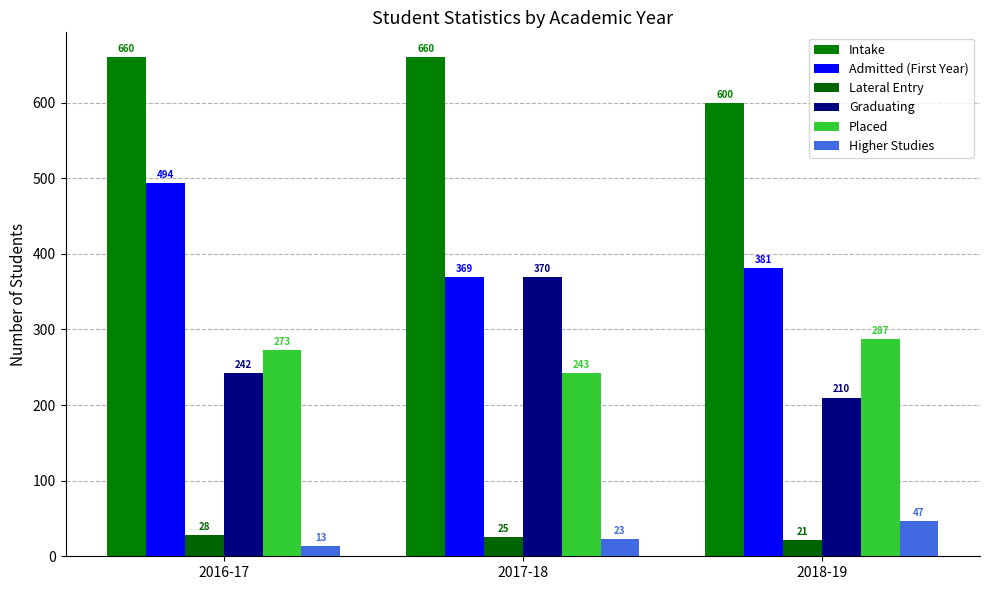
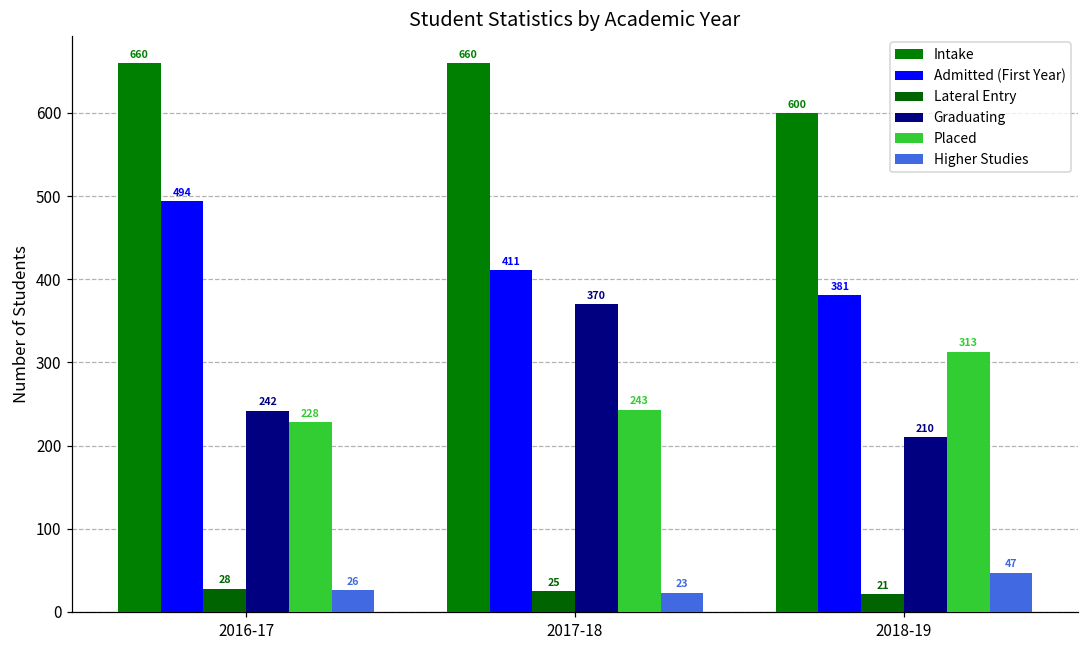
  {
    "Admitted (First Year)": {
      "2016-17": 494,
-     "2017-18": 369,
+     "2017-18": 411,
      "2018-19": 381
    },
    "Graduating": {
      "2016-17": 242,
      "2017-18": 370,
      "2018-19": 210
    },
    "Placed": {
-     "2016-17": 273,
+     "2016-17": 228,
      "2017-18": 243,
-     "2018-19": 287
+     "2018-19": 313
    },
    "Higher Studies": {
-     "2016-17": 13,
+     "2016-17": 26,
      "2017-18": 23,
      "2018-19": 47
    }
  }
